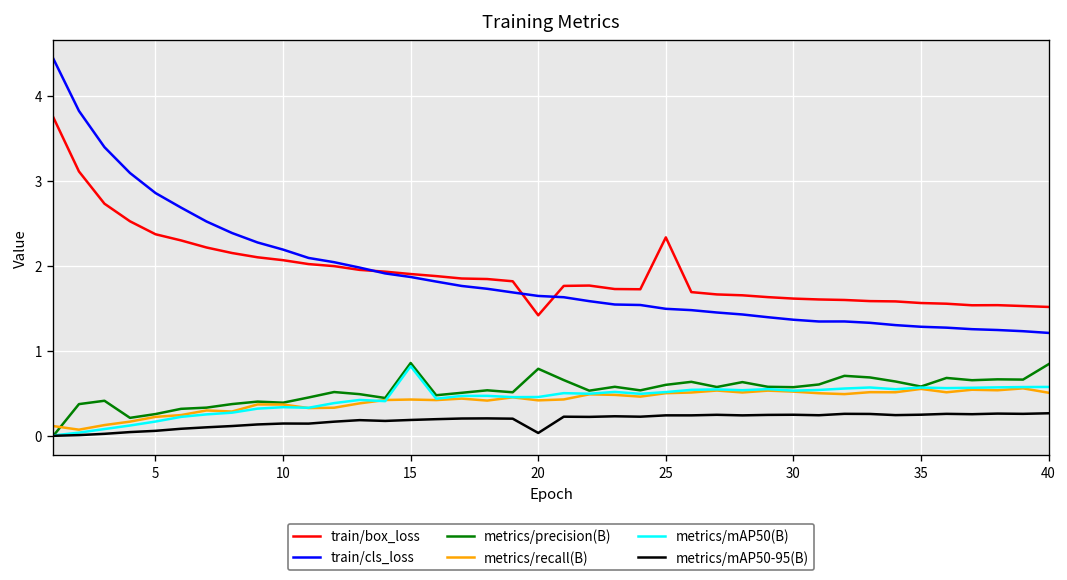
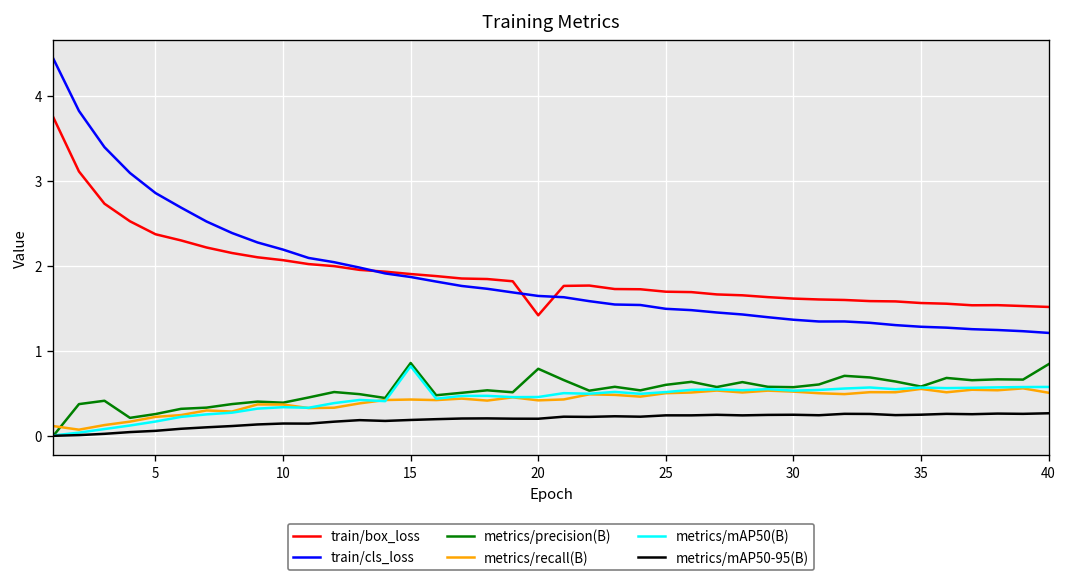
  {
    "train/box_loss": {
      "5": 2.4,
      "10": 2.1,
      "20": 1.4,
-     "25": 2.3,
+     "25": 1.7,
      "30": 1.6,
      "35": 1.6,
      "40": 1.5
    },
    "train/cls_loss": {
      "5": 2.9,
      "10": 2.2,
      "20": 1.6,
      "25": 1.5,
      "30": 1.4,
      "35": 1.3,
      "40": 1.2
    },
    "metrics/precision(B)": {
      "15": 0.9,
      "20": 0.8,
      "25": 0.6,
      "30": 0.6,
      "40": 0.8
    },
    "metrics/recall(B)": {
      "15": 0.4,
      "20": 0.4,
      "40": 0.5
    },
    "metrics/mAP50(B)": {
      "5": 0.2,
      "15": 0.8,
      "20": 0.5,
      "40": 0.6
    },
    "metrics/mAP50-95(B)": {
      "5": 0.1,
      "10": 0.1,
      "15": 0.2,
-     "20": 0.0,
+     "20": 0.2,
      "25": 0.2,
      "30": 0.2,
      "35": 0.3,
      "40": 0.3
    }
  }
